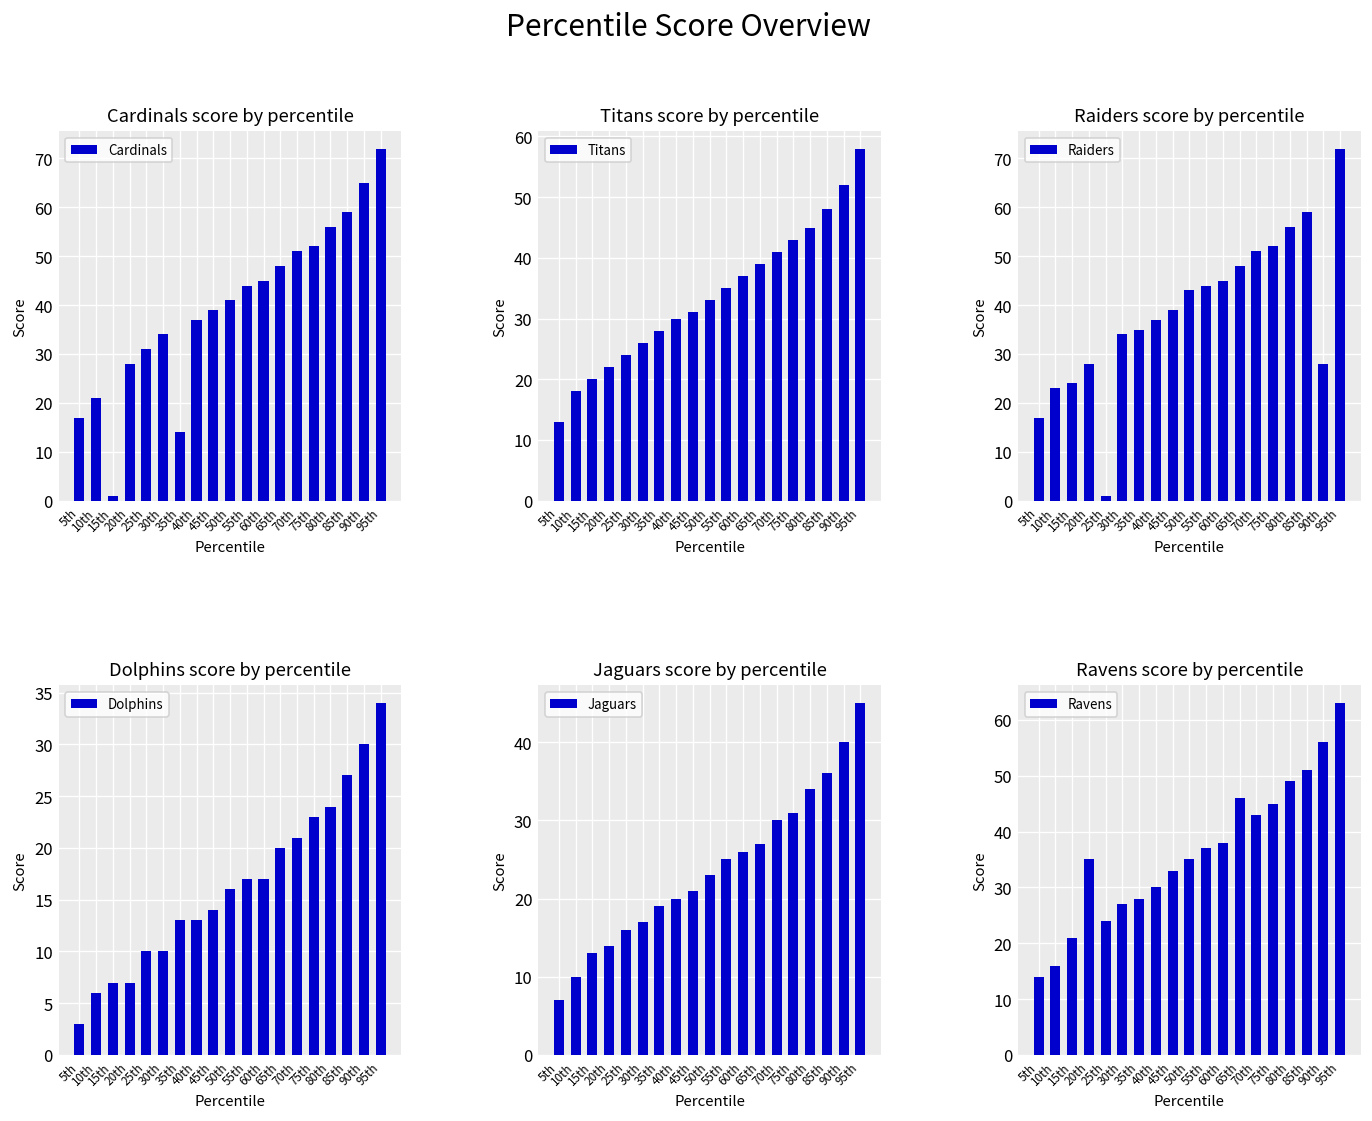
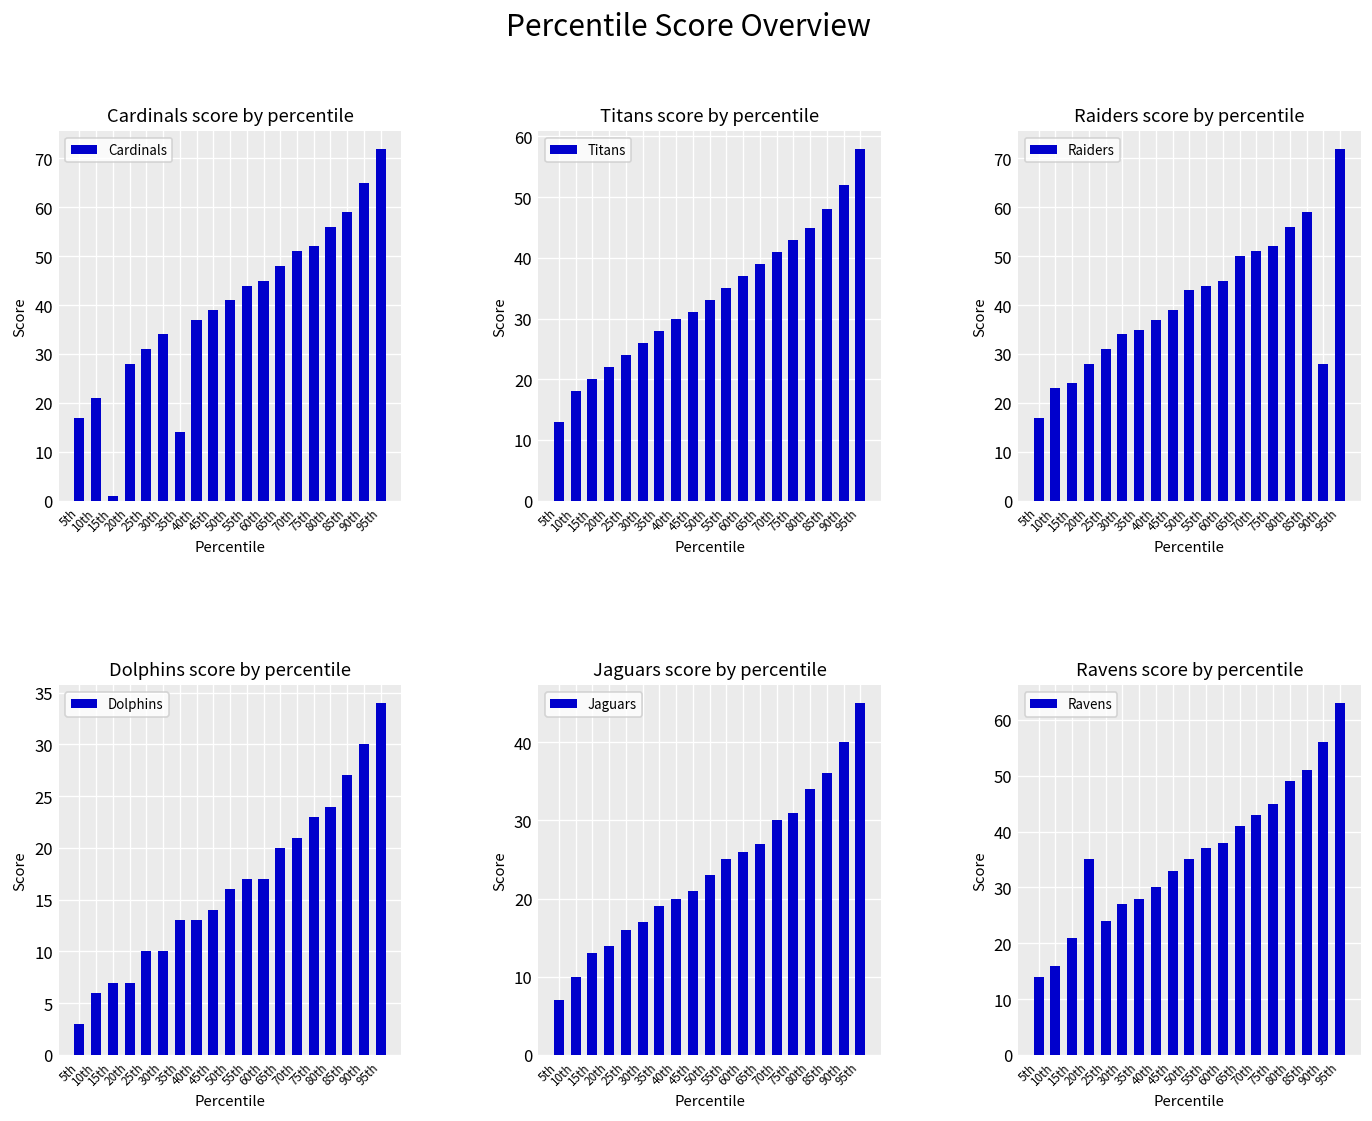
  {
    "Cardinals score by percentile": {
      "5th": 17,
      "10th": 21,
      "15th": 1,
      "20th": 28,
      "25th": 31,
      "30th": 34,
      "35th": 14,
      "40th": 37,
      "45th": 39,
      "50th": 41,
      "55th": 44,
      "60th": 45,
      "65th": 48,
      "70th": 51,
      "75th": 52,
      "80th": 56,
      "85th": 59,
      "90th": 65,
      "95th": 72
    },
    "Titans score by percentile": {
      "5th": 13,
      "10th": 18,
      "15th": 20,
      "20th": 22,
      "25th": 24,
      "30th": 26,
      "35th": 28,
      "40th": 30,
      "45th": 31,
      "50th": 33,
      "55th": 35,
      "60th": 37,
      "65th": 39,
      "70th": 41,
      "75th": 43,
      "80th": 45,
      "85th": 48,
      "90th": 52,
      "95th": 58
    },
    "Raiders score by percentile": {
      "5th": 17,
      "10th": 23,
      "15th": 24,
      "20th": 28,
-     "25th": 1,
+     "25th": 31,
      "30th": 34,
      "35th": 35,
      "40th": 37,
      "45th": 39,
      "50th": 43,
      "55th": 44,
      "60th": 45,
-     "65th": 48,
+     "65th": 50,
      "70th": 51,
      "75th": 52,
      "80th": 56,
      "85th": 59,
      "90th": 28,
      "95th": 72
    },
    "Dolphins score by percentile": {
      "5th": 3,
      "10th": 6,
      "15th": 7,
      "20th": 7,
      "25th": 10,
      "30th": 10,
      "35th": 13,
      "40th": 13,
      "45th": 14,
      "50th": 16,
      "55th": 17,
      "60th": 17,
      "65th": 20,
      "70th": 21,
      "75th": 23,
      "80th": 24,
      "85th": 27,
      "90th": 30,
      "95th": 34
    },
    "Jaguars score by percentile": {
      "5th": 7,
      "10th": 10,
      "15th": 13,
      "20th": 14,
      "25th": 16,
      "30th": 17,
      "35th": 19,
      "40th": 20,
      "45th": 21,
      "50th": 23,
      "55th": 25,
      "60th": 26,
      "65th": 27,
      "70th": 30,
      "75th": 31,
      "80th": 34,
      "85th": 36,
      "90th": 40,
      "95th": 45
    },
    "Ravens score by percentile": {
      "5th": 14,
      "10th": 16,
      "15th": 21,
      "20th": 35,
      "25th": 24,
      "30th": 27,
      "35th": 28,
      "40th": 30,
      "45th": 33,
      "50th": 35,
      "55th": 37,
      "60th": 38,
-     "65th": 46,
+     "65th": 41,
      "70th": 43,
      "75th": 45,
      "80th": 49,
      "85th": 51,
      "90th": 56,
      "95th": 63
    }
  }
